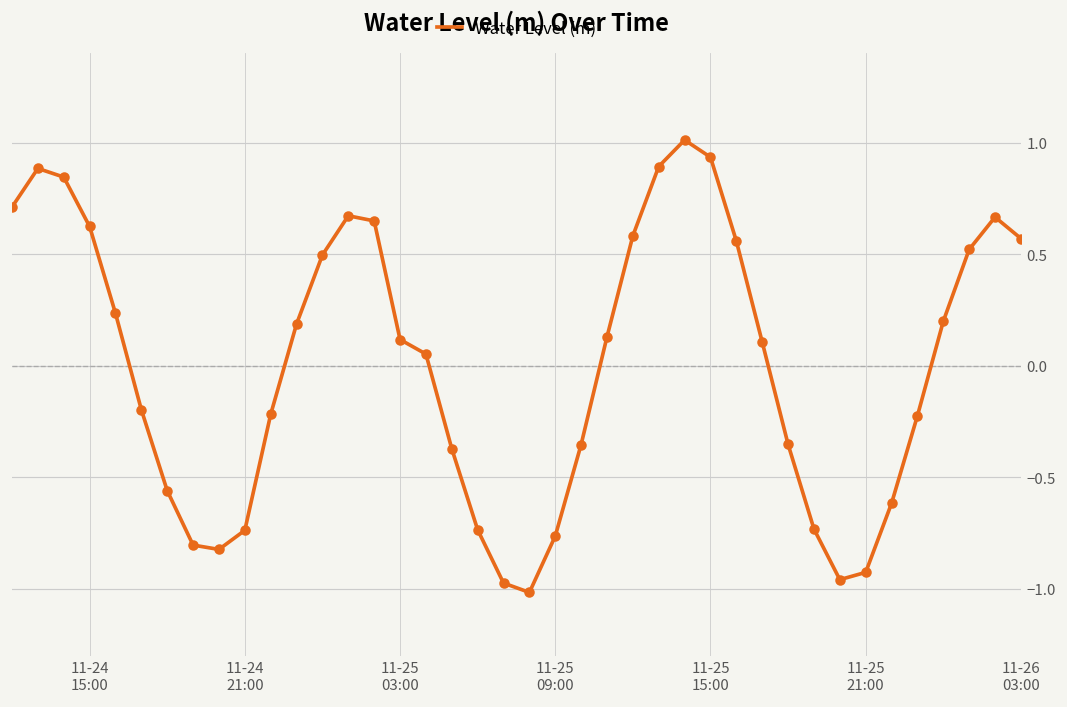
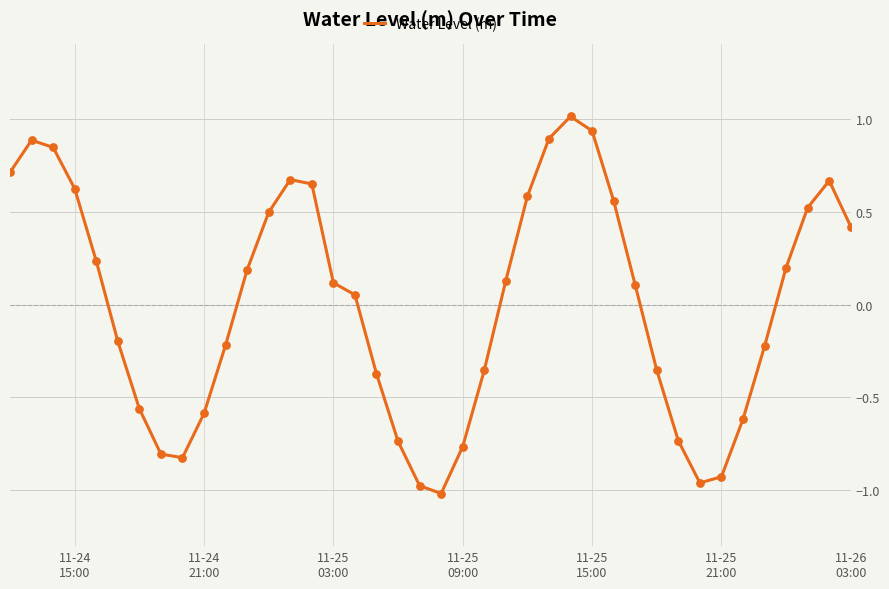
  {
    "11-24 15:00": 0.62,
-   "11-24 21:00": -0.74,
+   "11-24 21:00": -0.59,
    "11-25 03:00": 0.12,
    "11-25 09:00": -0.76,
    "11-25 15:00": 0.93,
    "11-25 21:00": -0.93,
-   "11-26 03:00": 0.57
+   "11-26 03:00": 0.42
  }
